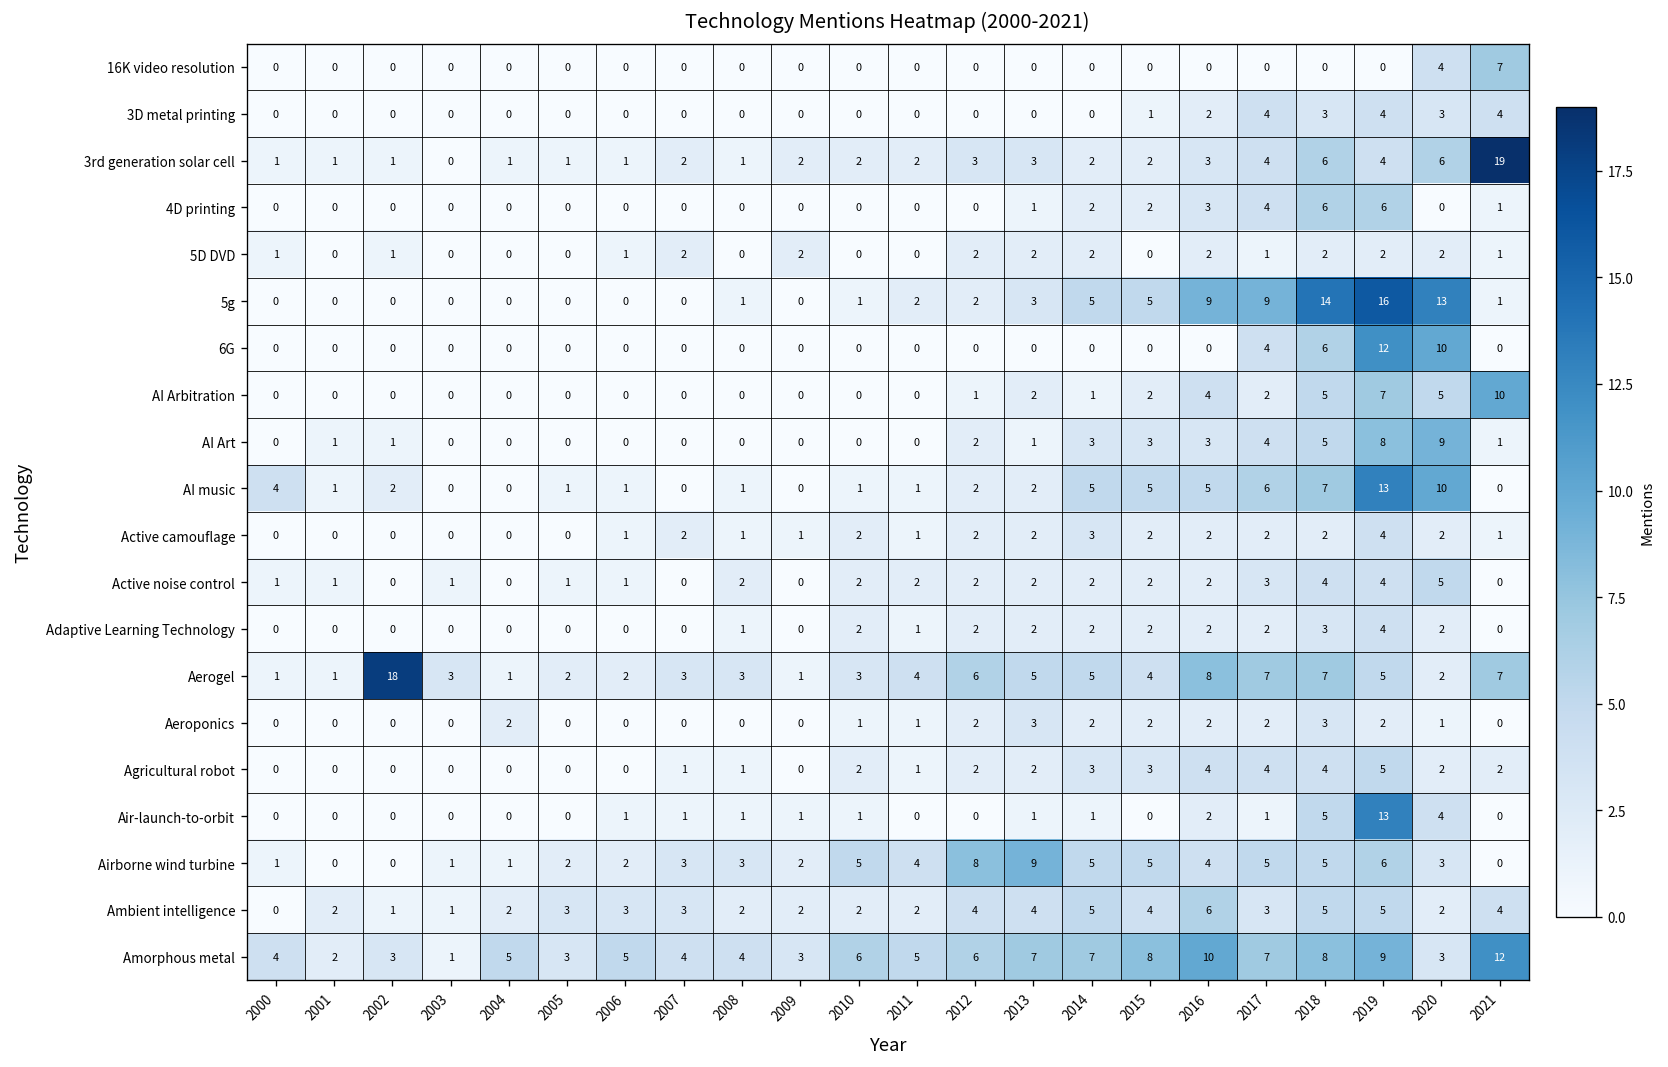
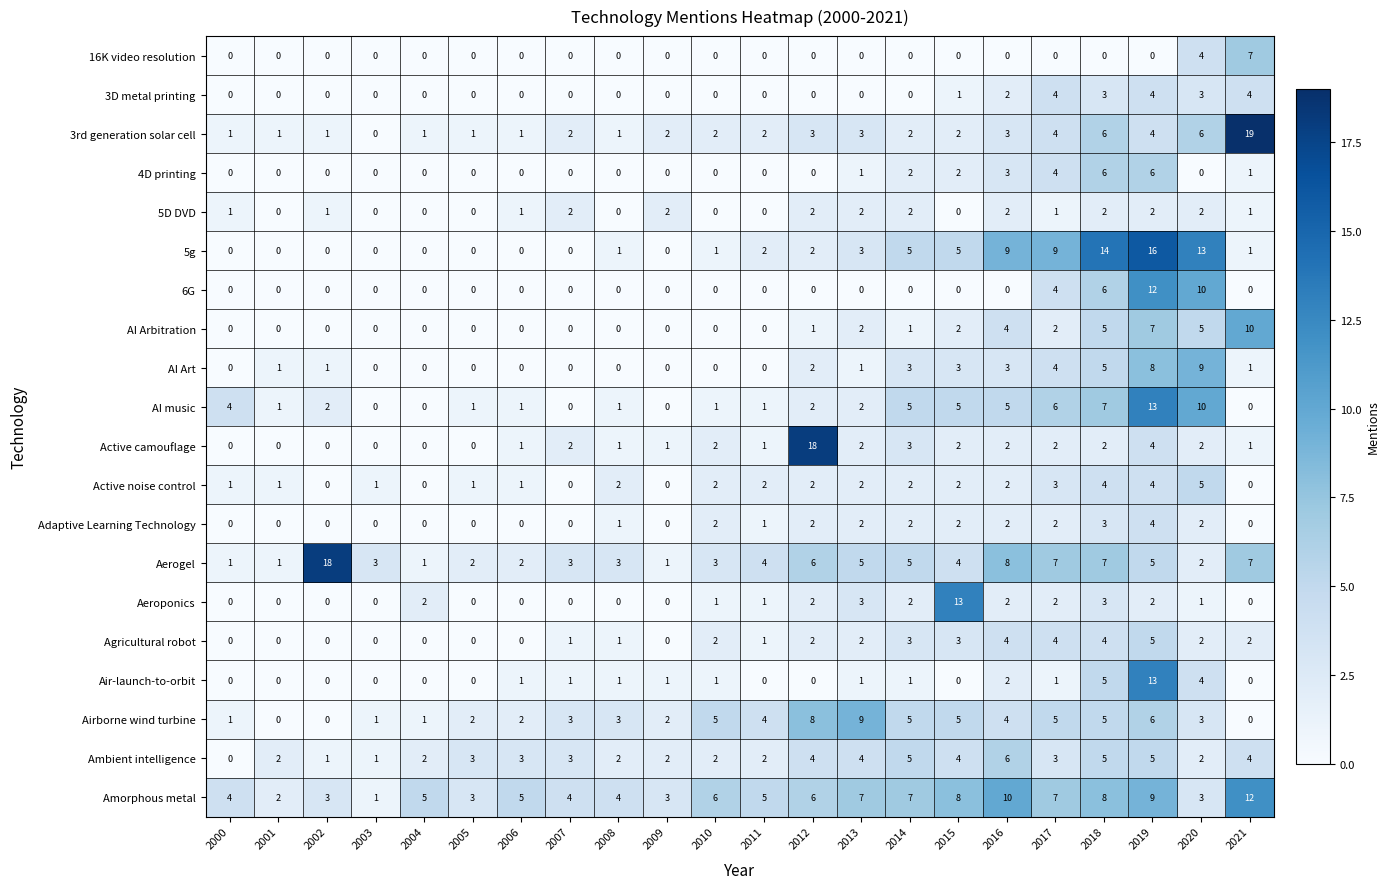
  {
    "Active camouflage": {
      "2000": 0,
      "2001": 0,
      "2002": 0,
      "2003": 0,
      "2004": 0,
      "2005": 0,
      "2006": 1,
      "2007": 2,
      "2008": 1,
      "2009": 1,
      "2010": 2,
      "2011": 1,
-     "2012": 2,
+     "2012": 18,
      "2013": 2,
      "2014": 3,
      "2015": 2,
      "2016": 2,
      "2017": 2,
      "2018": 2,
      "2019": 4,
      "2020": 2,
      "2021": 1
    },
    "Aeroponics": {
      "2000": 0,
      "2001": 0,
      "2002": 0,
      "2003": 0,
      "2004": 2,
      "2005": 0,
      "2006": 0,
      "2007": 0,
      "2008": 0,
      "2009": 0,
      "2010": 1,
      "2011": 1,
      "2012": 2,
      "2013": 3,
      "2014": 2,
-     "2015": 2,
+     "2015": 13,
      "2016": 2,
      "2017": 2,
      "2018": 3,
      "2019": 2,
      "2020": 1,
      "2021": 0
    }
  }
